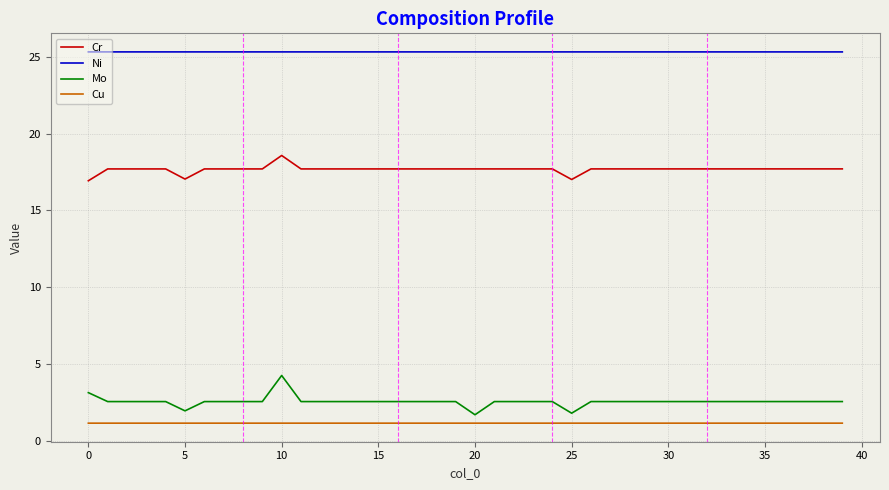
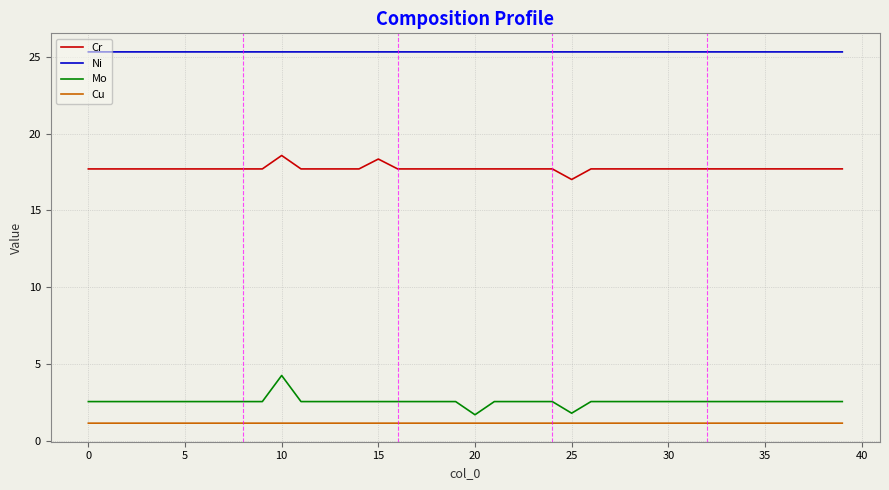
  {
    "Cr": {
-     "0": 16.9,
-     "5": 17.0,
+     "0": 17.7,
+     "5": 17.7,
      "10": 18.6,
-     "15": 17.7,
+     "15": 18.3,
      "20": 17.7,
      "25": 17.0,
      "30": 17.7,
      "35": 17.7
    },
    "Ni": {
      "5": 25.3,
      "10": 25.3,
      "15": 25.3,
      "20": 25.3,
      "25": 25.3,
      "30": 25.3,
      "35": 25.3
    },
    "Mo": {
-     "0": 3.1,
-     "5": 2.0,
+     "0": 2.6,
+     "5": 2.6,
      "10": 4.3,
      "15": 2.6,
      "20": 1.7,
      "25": 1.8,
      "30": 2.6,
      "35": 2.6
    },
    "Cu": {
      "0": 1.2,
      "5": 1.2,
      "10": 1.2,
      "15": 1.2,
      "20": 1.2,
      "25": 1.2,
      "30": 1.2,
      "35": 1.2
    }
  }
